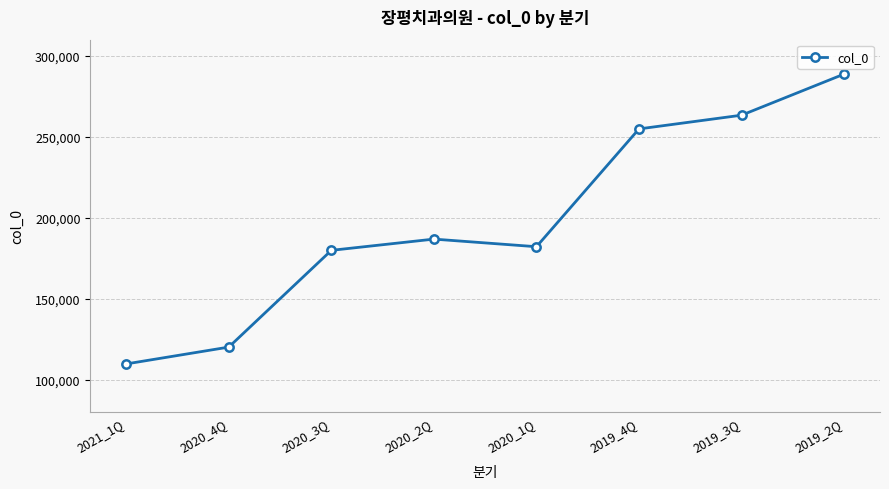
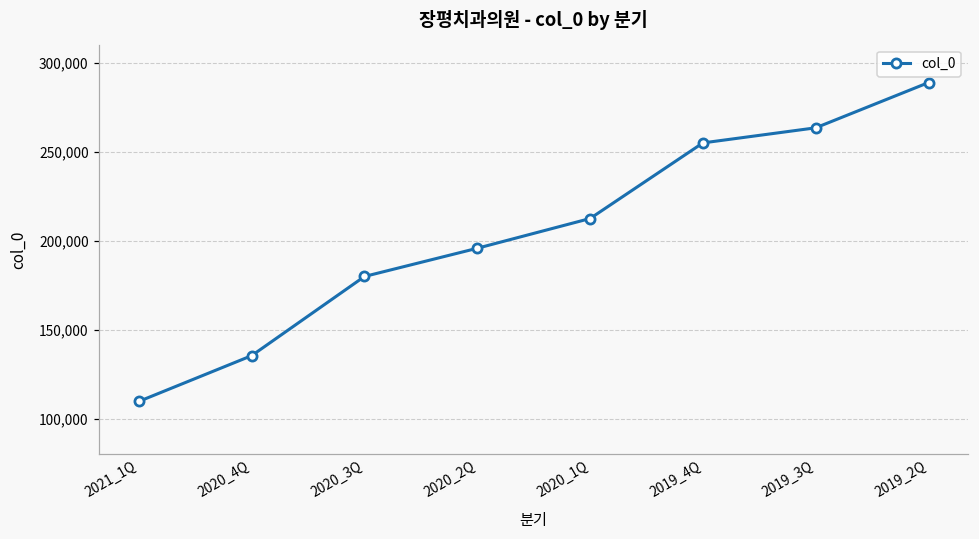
  {
    "2021_1Q": "110,000",
-   "2020_4Q": "120,000",
+   "2020_4Q": "135,000",
    "2020_3Q": "180,000",
-   "2020_2Q": "187,000",
-   "2020_1Q": "182,000",
+   "2020_2Q": "196,000",
+   "2020_1Q": "212,000",
    "2019_4Q": "255,000",
    "2019_3Q": "263,000",
    "2019_2Q": "289,000"
  }
